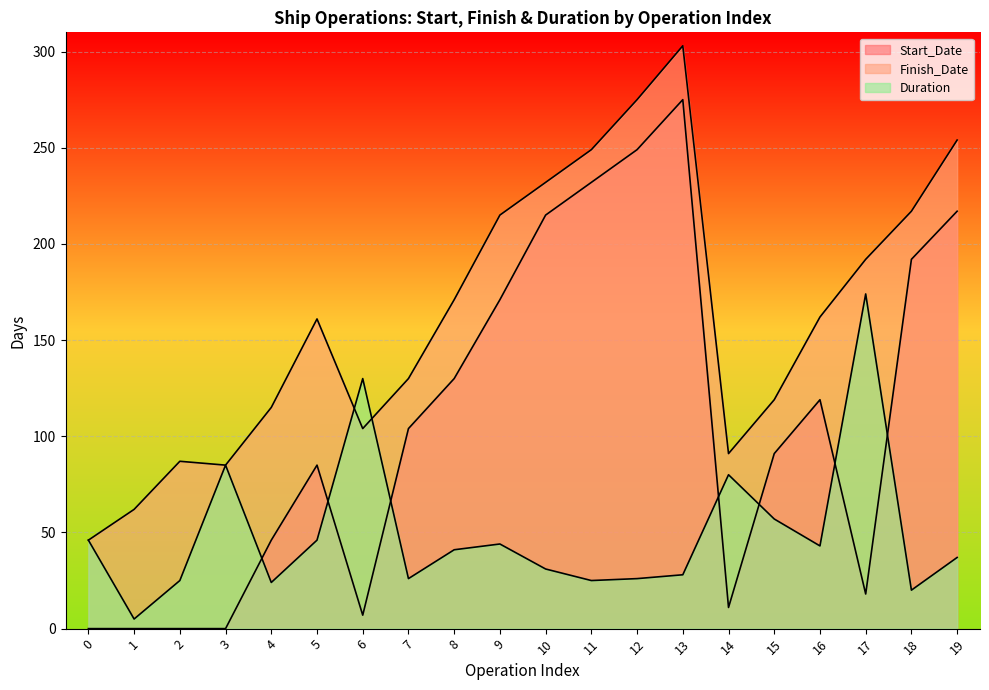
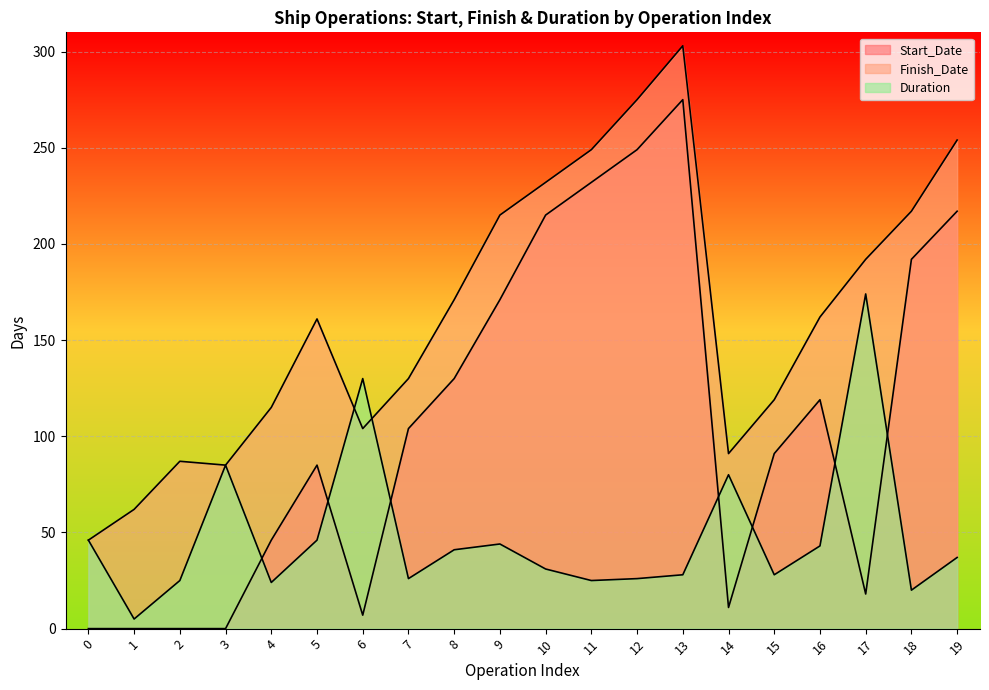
  {
    "Duration": {
      "1": 5,
      "2": 25,
      "4": 24,
      "5": 46,
      "6": 130,
      "7": 26,
      "8": 41,
      "9": 44,
      "10": 31,
      "11": 25,
      "12": 26,
      "13": 28,
      "14": 80,
-     "15": 57,
+     "15": 28,
      "16": 43,
      "17": 174,
      "18": 20,
      "19": 37
    }
  }
